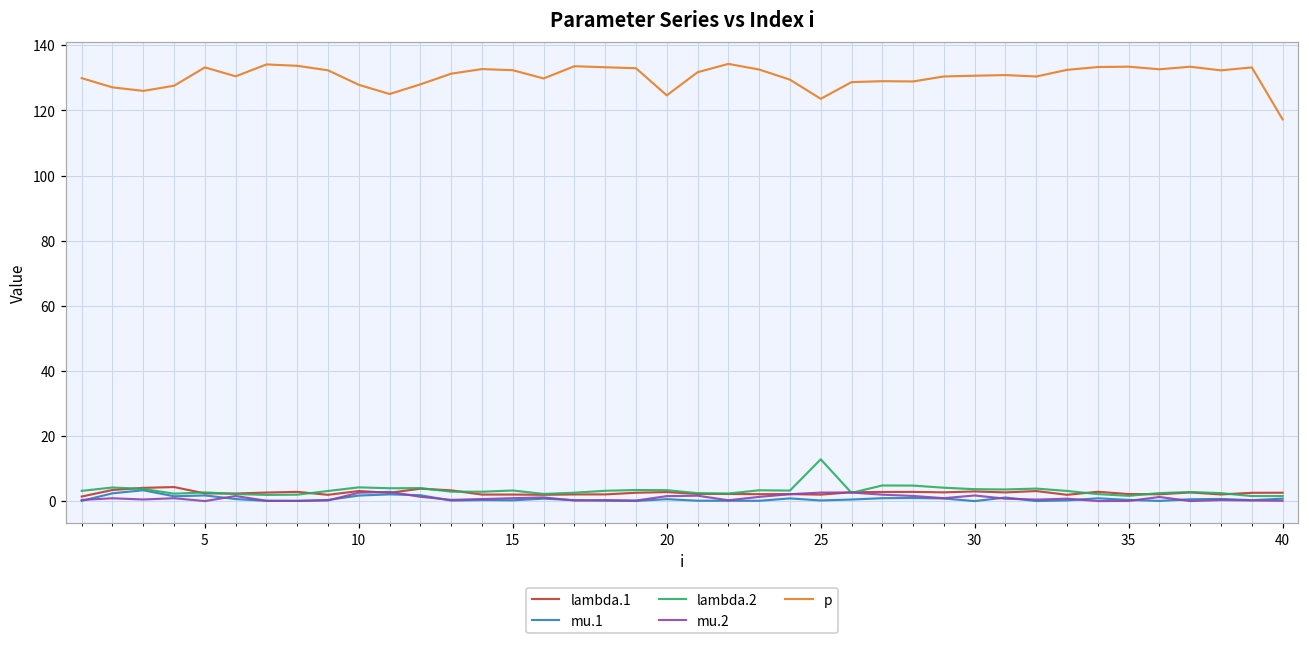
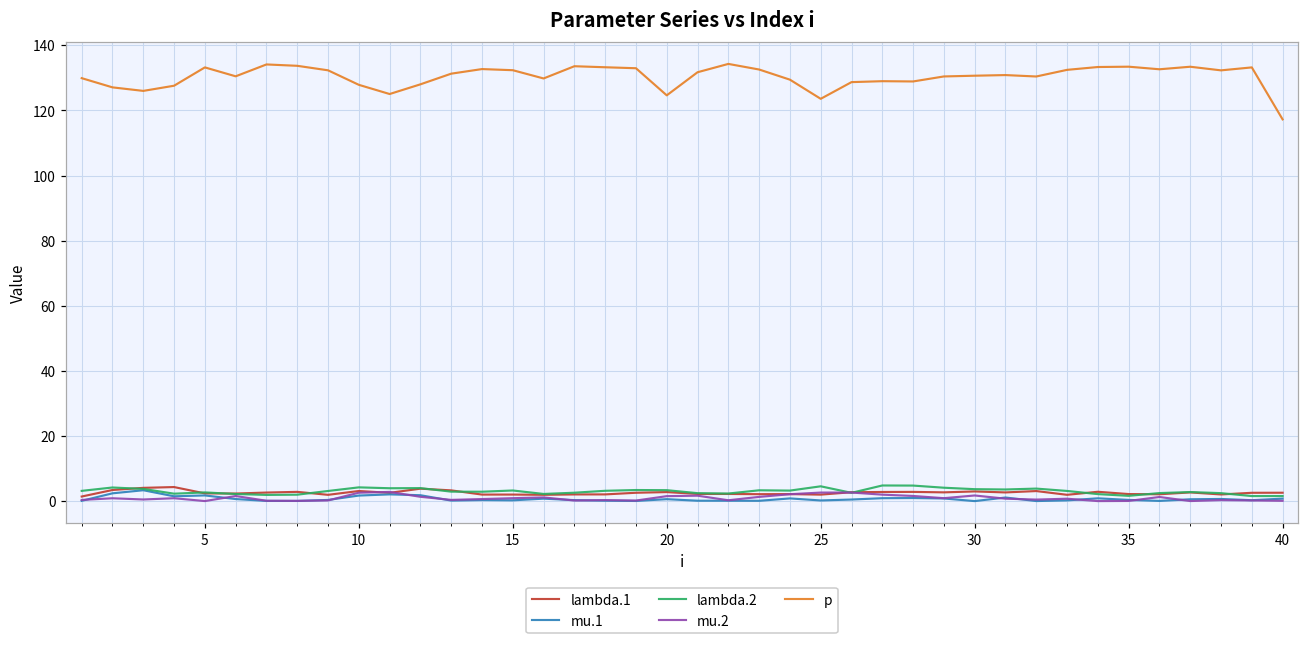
  {
    "lambda.1": {
      "15": 2,
      "40": 3
    },
    "mu.1": {
      "10": 2,
      "20": 1,
      "25": 0,
      "30": 0
    },
    "lambda.2": {
      "10": 4,
      "15": 3,
-     "25": 13
+     "25": 5
    },
    "mu.2": {
      "5": 0,
      "20": 2,
      "30": 2
    },
    "p": {
      "5": 133,
      "10": 128,
      "15": 132,
      "20": 125,
      "25": 124,
      "30": 131,
      "35": 133,
      "40": 117
    }
  }
